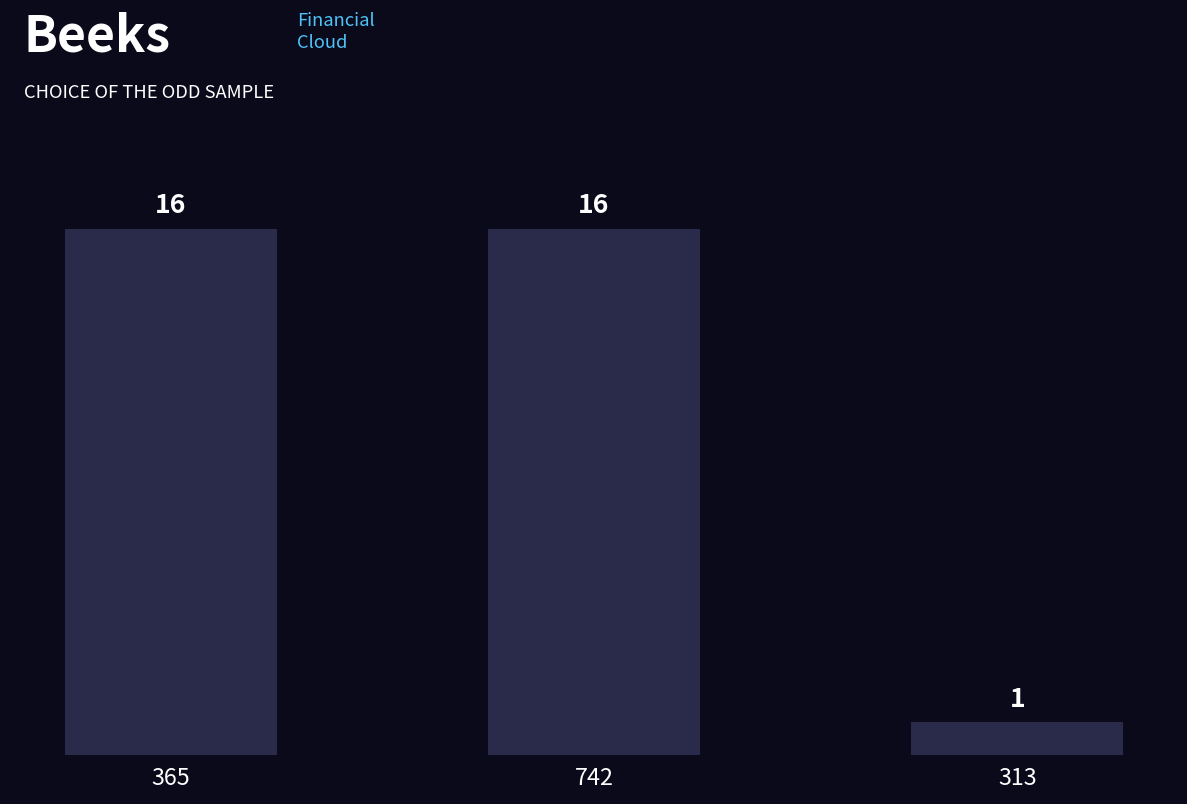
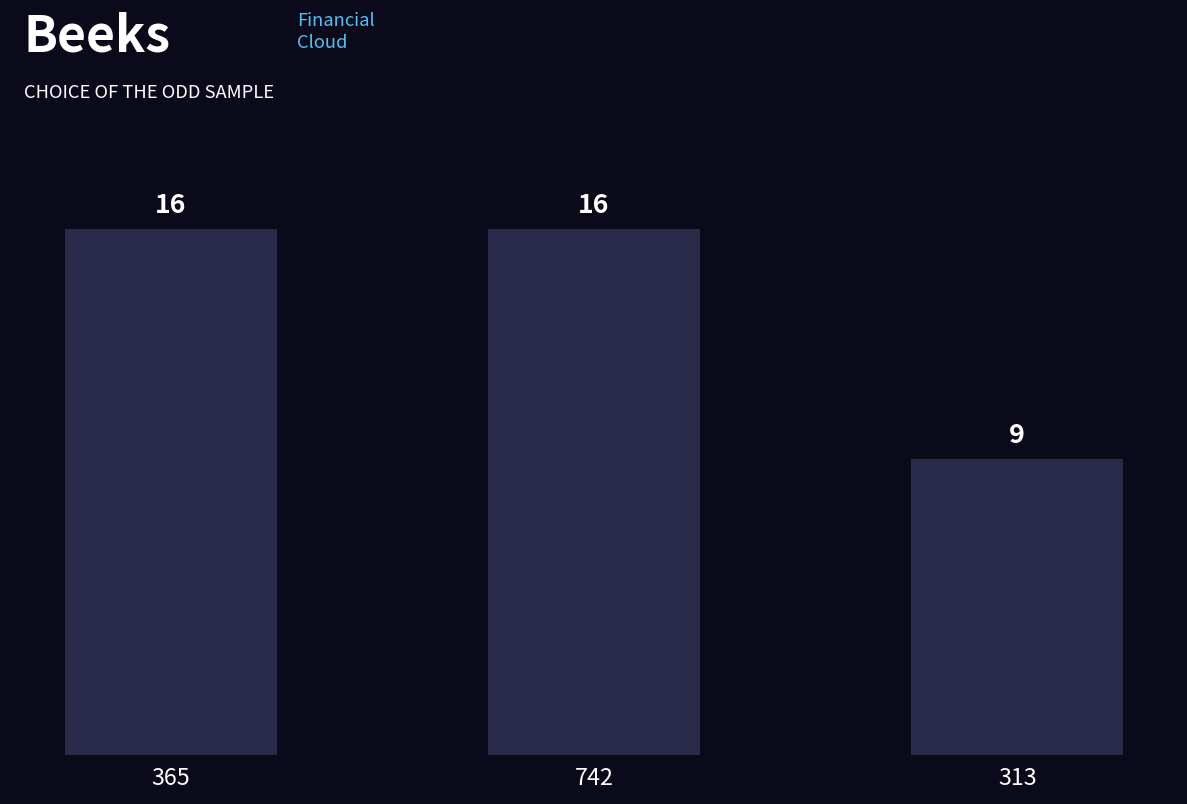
  {
    "365": 16,
    "742": 16,
-   "313": 1
+   "313": 9
  }
